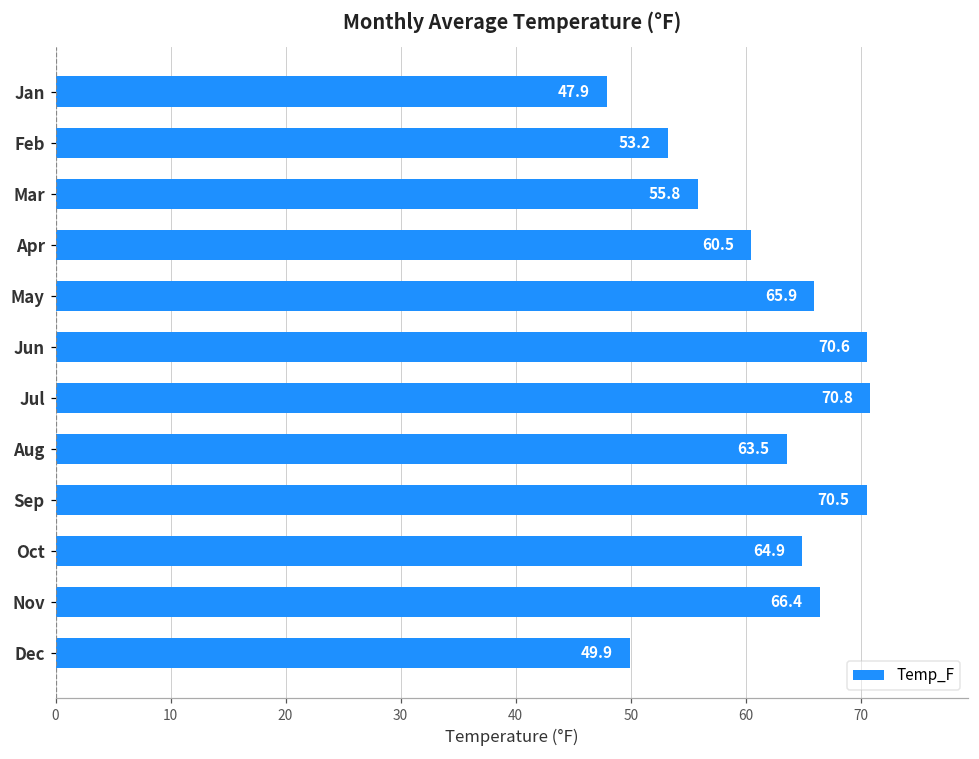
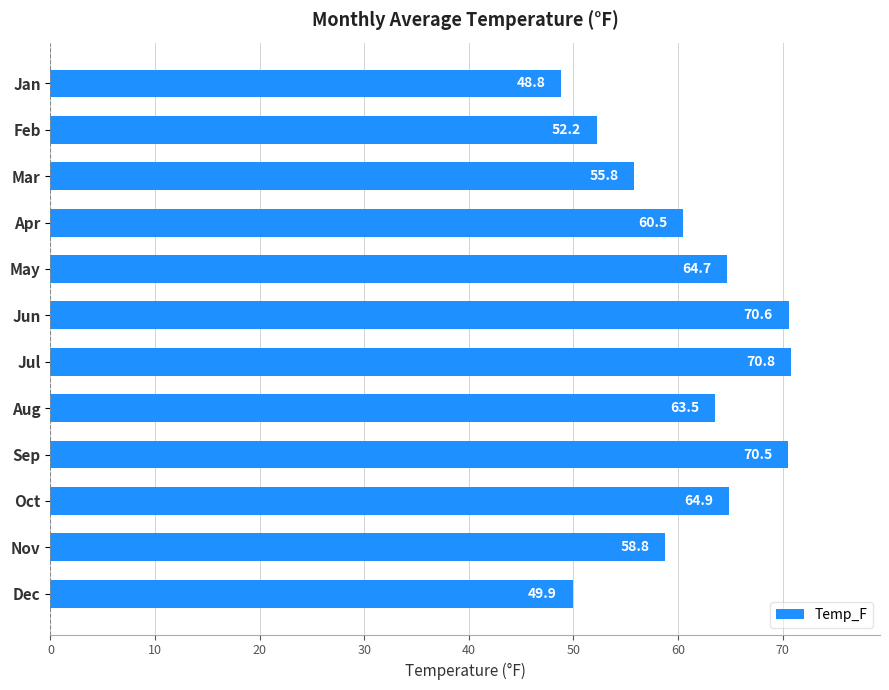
  {
-   "Jan": 47.9,
-   "Feb": 53.2,
+   "Jan": 48.8,
+   "Feb": 52.2,
    "Mar": 55.8,
    "Apr": 60.5,
-   "May": 65.9,
+   "May": 64.7,
    "Jun": 70.6,
    "Jul": 70.8,
    "Aug": 63.5,
    "Sep": 70.5,
    "Oct": 64.9,
-   "Nov": 66.4,
+   "Nov": 58.8,
    "Dec": 49.9
  }
